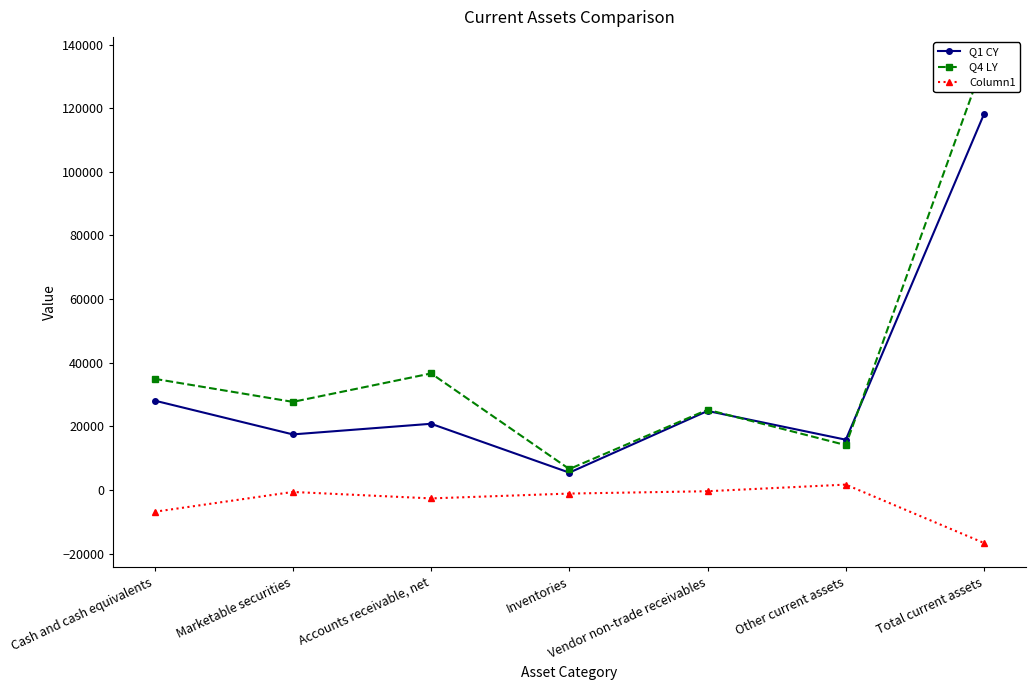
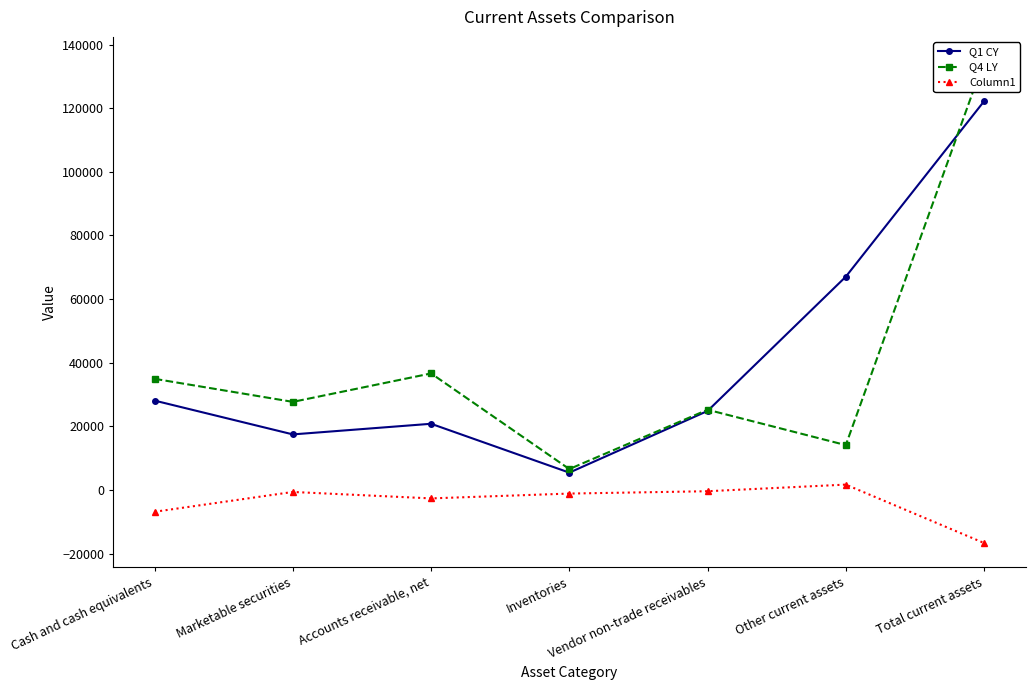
  {
    "Q1 CY": {
      "Cash and cash equivalents": 28000,
      "Marketable securities": 17000,
      "Accounts receivable, net": 21000,
      "Inventories": 5000,
-     "Other current assets": 16000,
-     "Total current assets": 118000
+     "Other current assets": 67000,
+     "Total current assets": 122000
    },
    "Q4 LY": {
      "Cash and cash equivalents": 35000,
      "Marketable securities": 28000,
      "Accounts receivable, net": 37000,
      "Inventories": 7000,
      "Other current assets": 14000
    },
    "Column1": {
      "Cash and cash equivalents": -7000,
      "Marketable securities": -1000,
      "Accounts receivable, net": -3000,
      "Inventories": -1000,
      "Vendor non-trade receivables": 0,
      "Other current assets": 2000,
      "Total current assets": -17000
    }
  }
